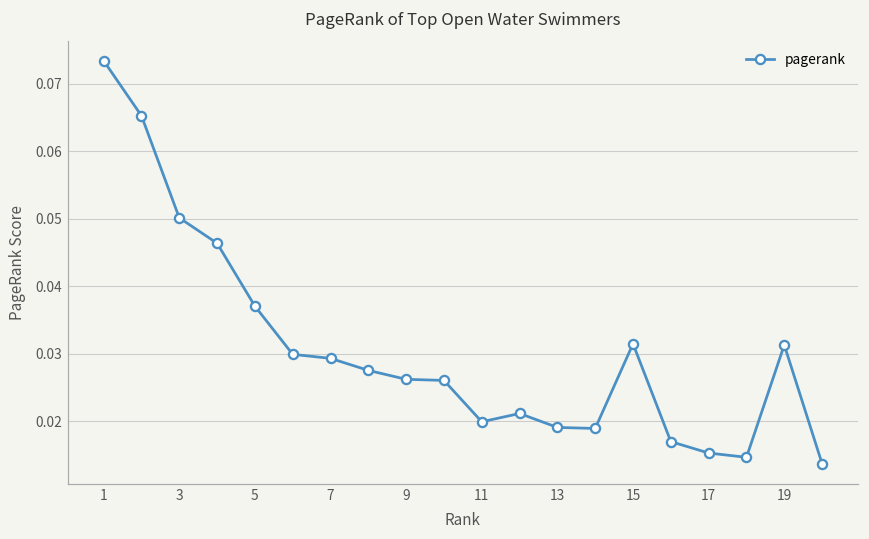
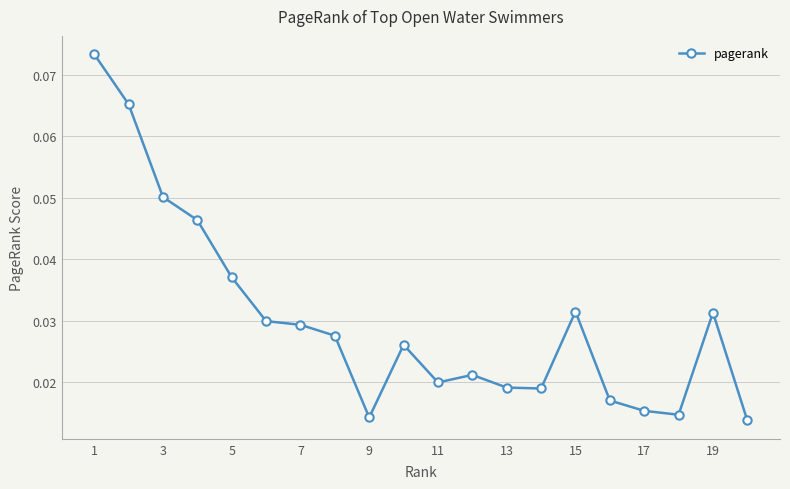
  {
    "1": 0.073,
    "3": 0.050,
    "5": 0.037,
    "7": 0.029,
-   "9": 0.026,
+   "9": 0.014,
    "11": 0.020,
    "13": 0.019,
    "15": 0.031,
    "17": 0.015,
    "19": 0.031
  }
